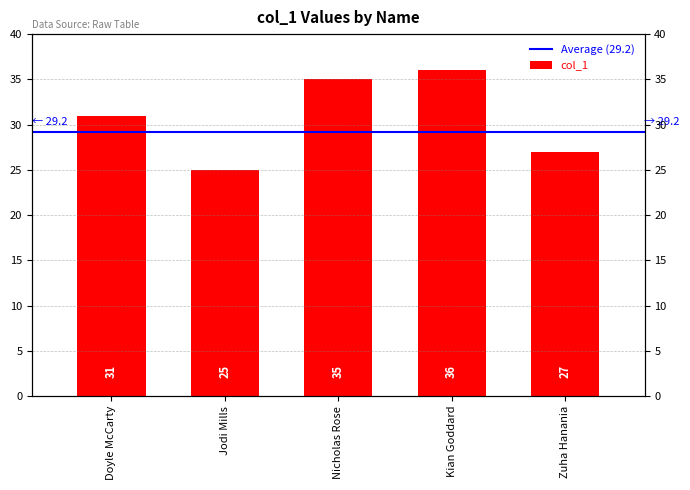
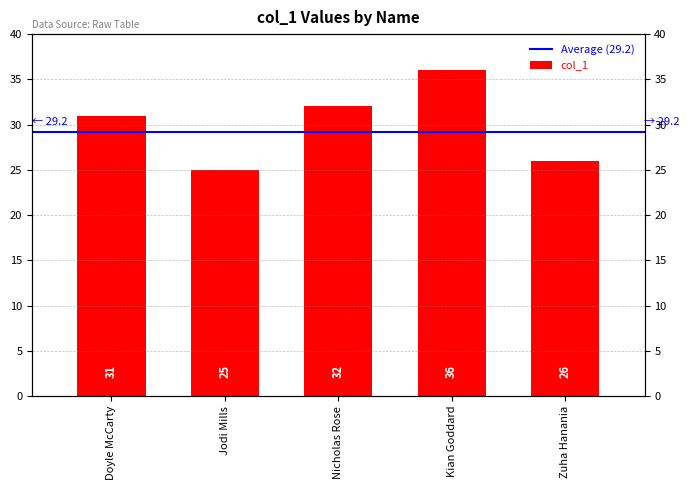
  {
    "Doyle McCarty": 31,
    "Jodi Mills": 25,
-   "Nicholas Rose": 35,
+   "Nicholas Rose": 32,
    "Kian Goddard": 36,
-   "Zuha Hanania": 27
+   "Zuha Hanania": 26
  }
